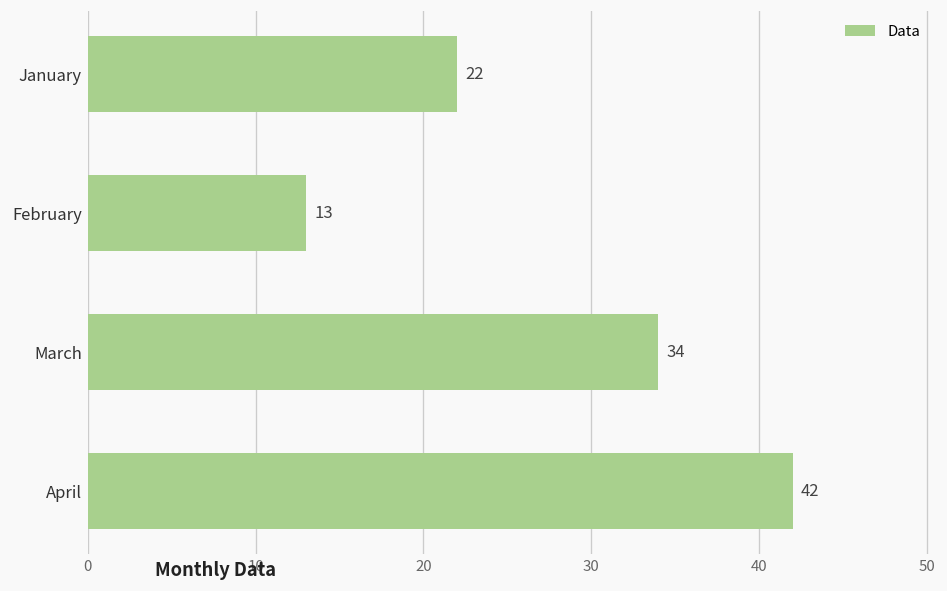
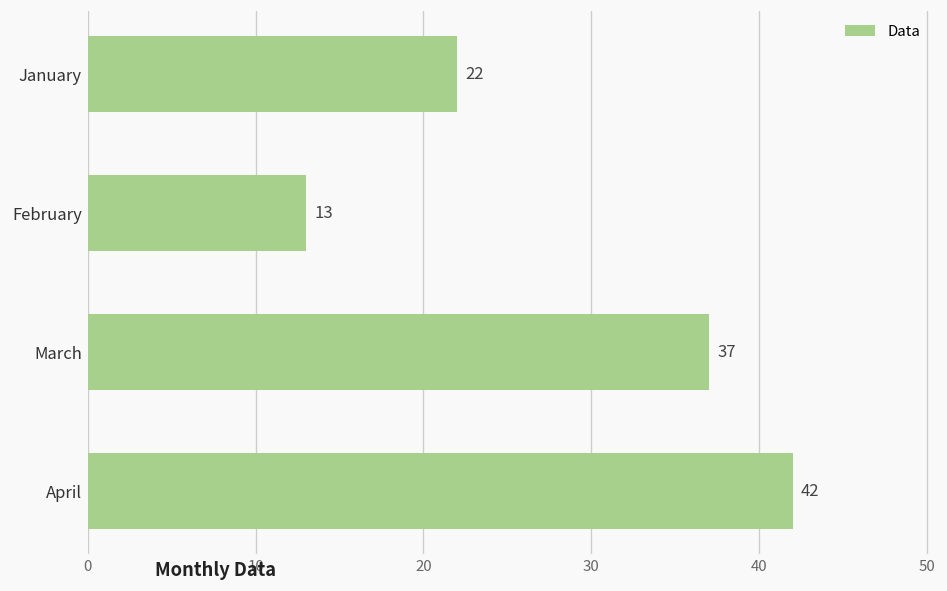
  {
    "January": 22,
    "February": 13,
-   "March": 34,
+   "March": 37,
    "April": 42
  }
